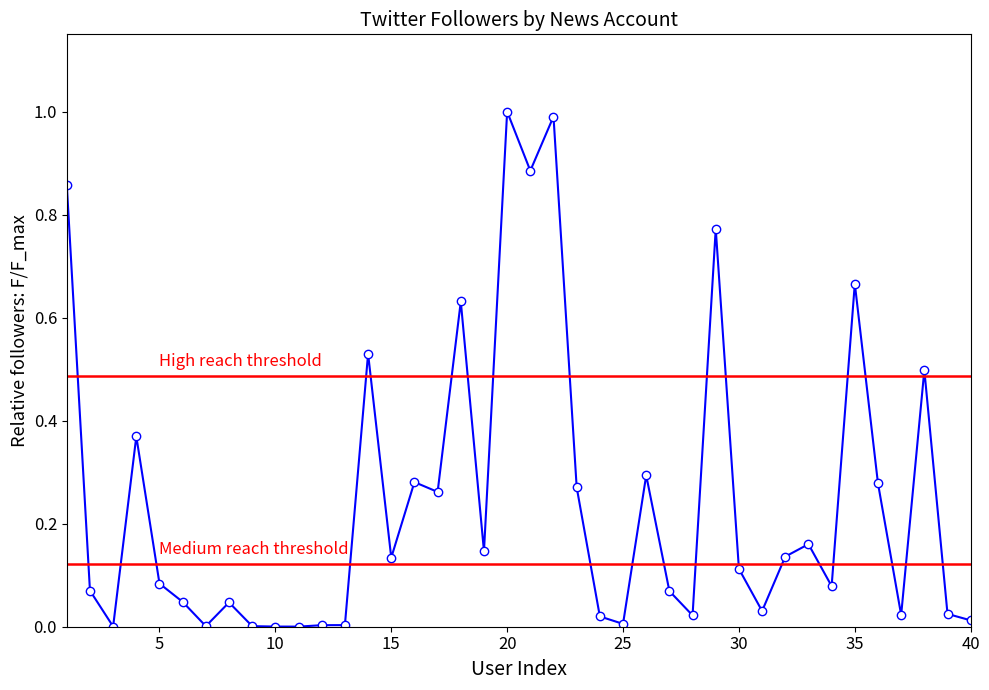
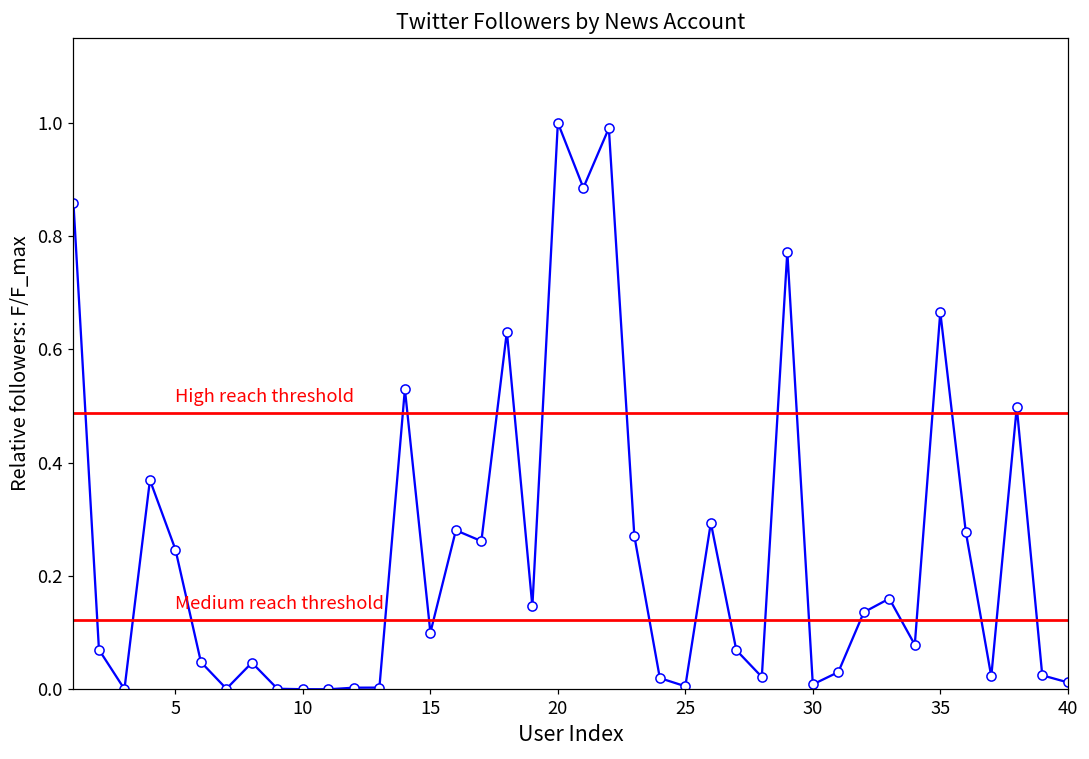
  {
-   "5": 0.08,
+   "5": 0.25,
    "10": 0.00,
-   "15": 0.13,
+   "15": 0.10,
    "20": 1.00,
    "25": 0.01,
-   "30": 0.11,
+   "30": 0.01,
    "35": 0.67,
    "40": 0.01
  }
